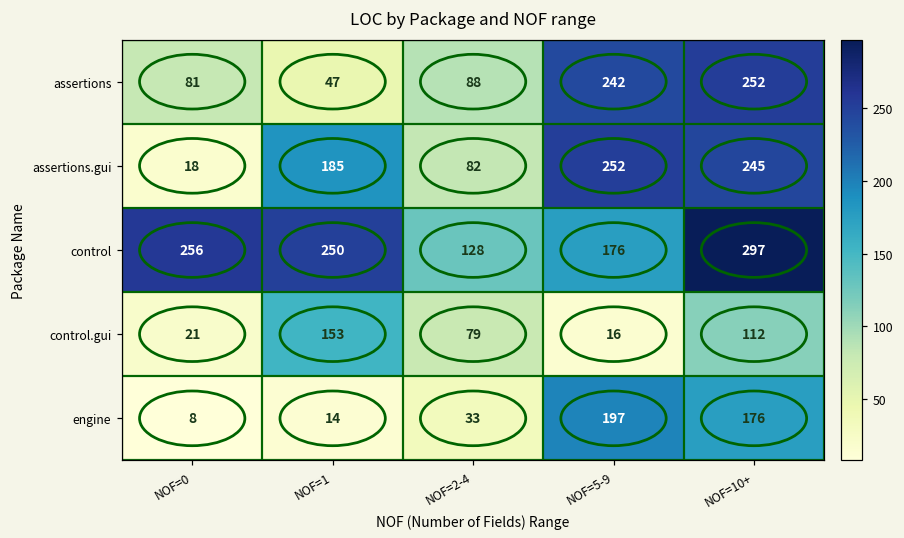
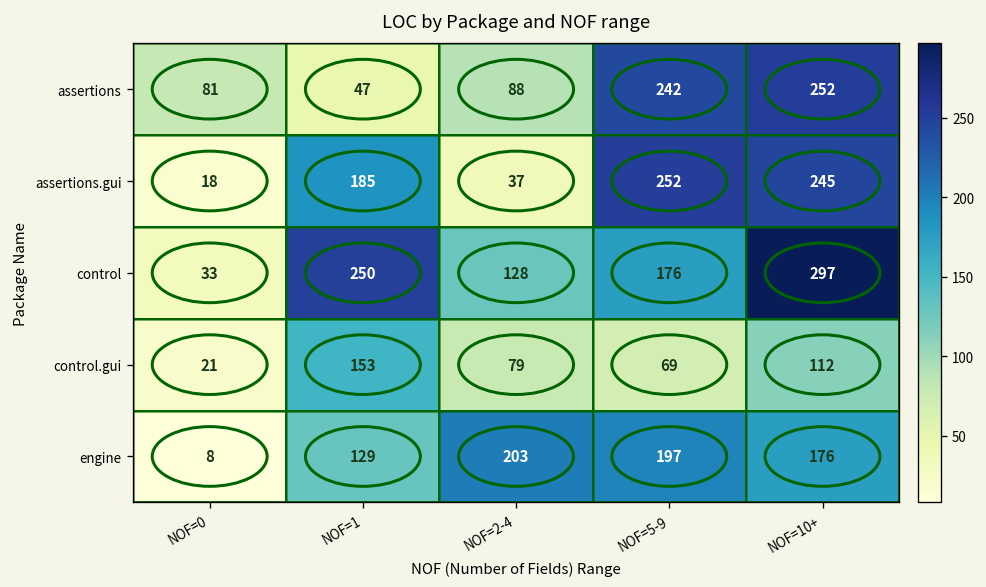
  {
    "assertions": {
      "NOF=0": 81,
      "NOF=1": 47,
      "NOF=2-4": 88,
      "NOF=5-9": 242,
      "NOF=10+": 252
    },
    "assertions.gui": {
      "NOF=0": 18,
      "NOF=1": 185,
-     "NOF=2-4": 82,
+     "NOF=2-4": 37,
      "NOF=5-9": 252,
      "NOF=10+": 245
    },
    "control": {
-     "NOF=0": 256,
+     "NOF=0": 33,
      "NOF=1": 250,
      "NOF=2-4": 128,
      "NOF=5-9": 176,
      "NOF=10+": 297
    },
    "control.gui": {
      "NOF=0": 21,
      "NOF=1": 153,
      "NOF=2-4": 79,
-     "NOF=5-9": 16,
+     "NOF=5-9": 69,
      "NOF=10+": 112
    },
    "engine": {
      "NOF=0": 8,
-     "NOF=1": 14,
-     "NOF=2-4": 33,
+     "NOF=1": 129,
+     "NOF=2-4": 203,
      "NOF=5-9": 197,
      "NOF=10+": 176
    }
  }
